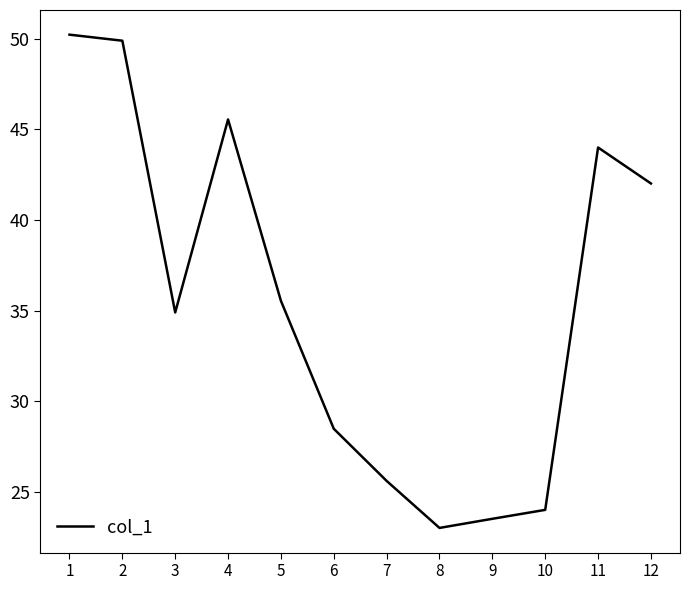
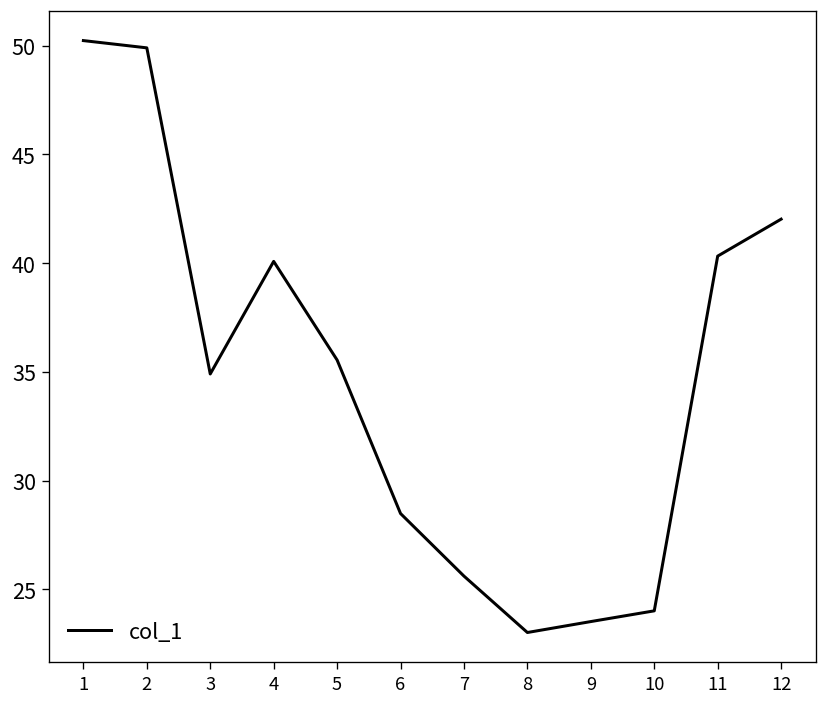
  {
    "1": 50.2,
    "2": 49.9,
    "3": 34.9,
-   "4": 45.5,
+   "4": 40.1,
    "5": 35.5,
    "6": 28.5,
    "7": 25.6,
    "8": 23.0,
    "9": 23.5,
    "10": 24.0,
-   "11": 44.0,
+   "11": 40.3,
    "12": 42.0
  }
